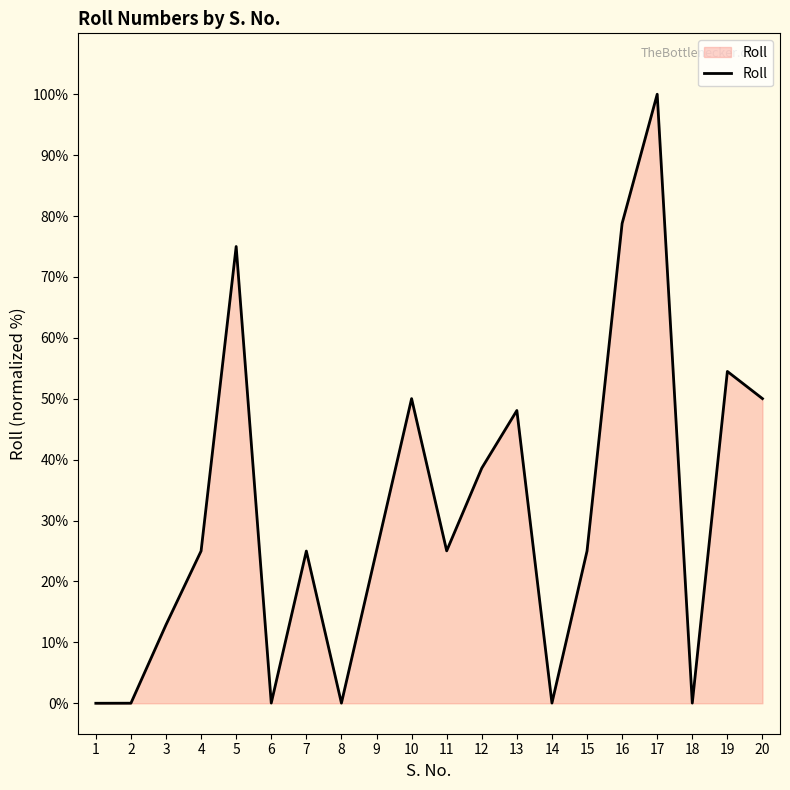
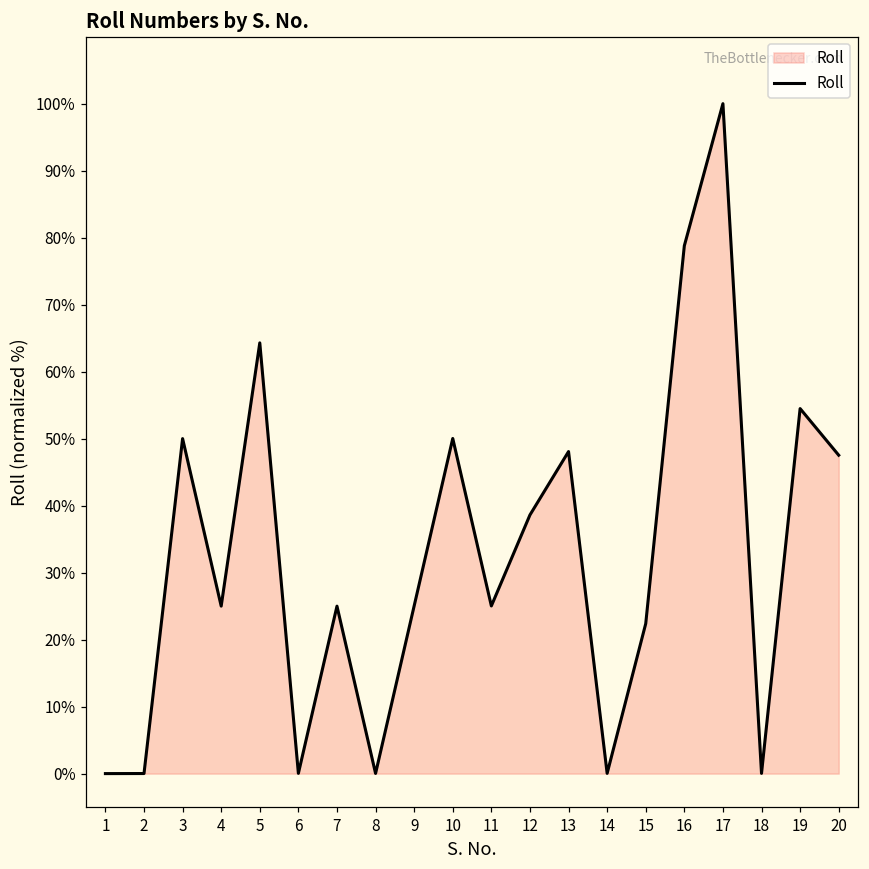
  {
    "1": "0%",
    "2": "0%",
-   "3": "13%",
+   "3": "50%",
    "4": "25%",
-   "5": "75%",
+   "5": "64%",
    "6": "0%",
    "7": "25%",
    "8": "0%",
    "9": "25%",
    "10": "50%",
    "11": "25%",
    "12": "39%",
    "13": "48%",
    "14": "0%",
-   "15": "25%",
+   "15": "22%",
    "16": "79%",
    "17": "100%",
    "18": "0%",
    "19": "54%",
-   "20": "50%"
+   "20": "48%"
  }
